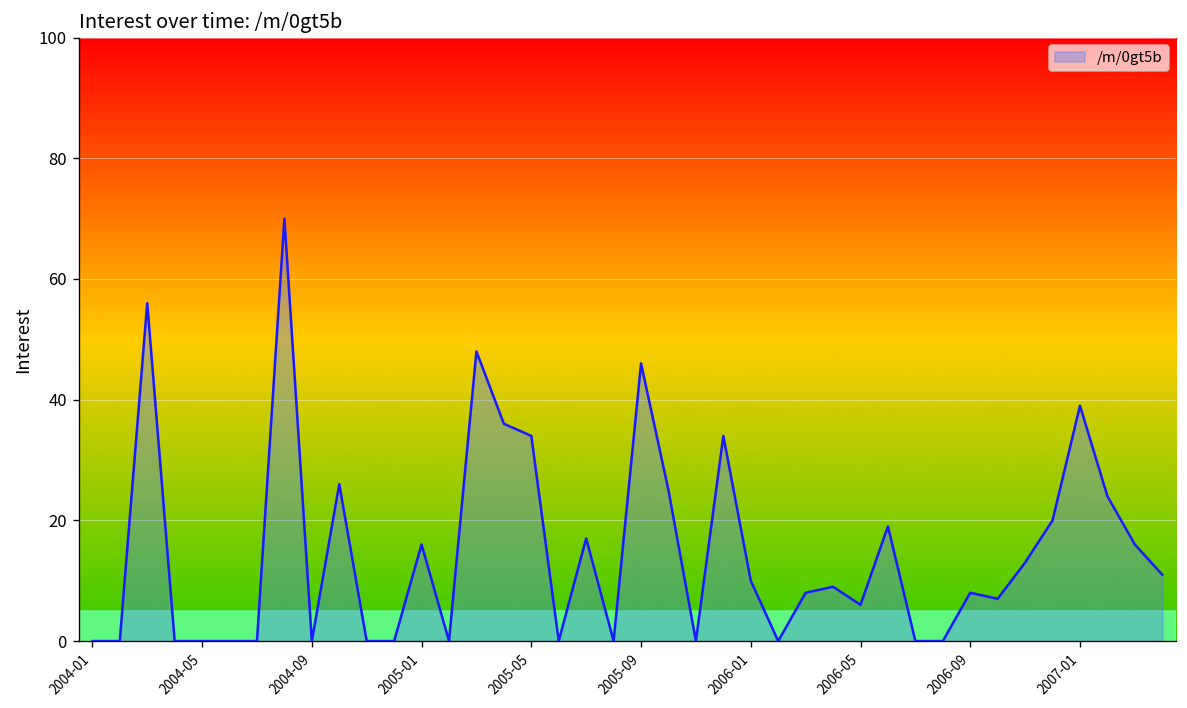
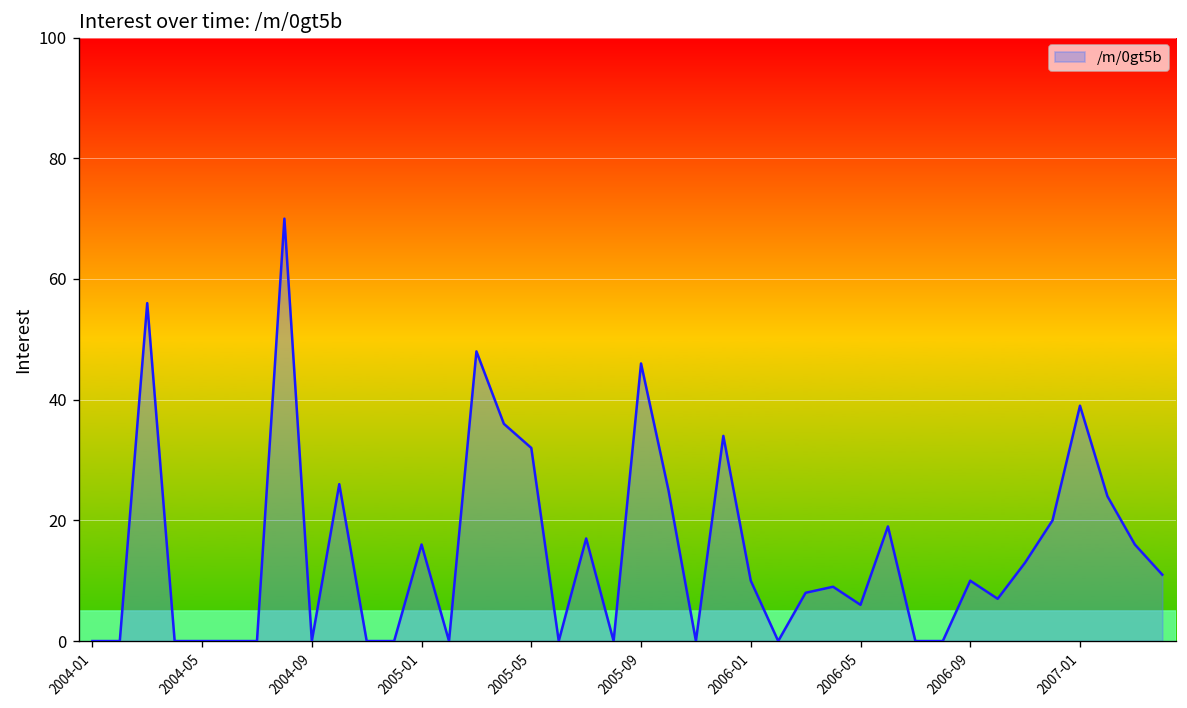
  {
    "2005-01": 16,
-   "2005-05": 34,
+   "2005-05": 32,
    "2005-09": 46,
    "2006-01": 10,
    "2006-05": 6,
-   "2006-09": 8,
+   "2006-09": 10,
    "2007-01": 39
  }
